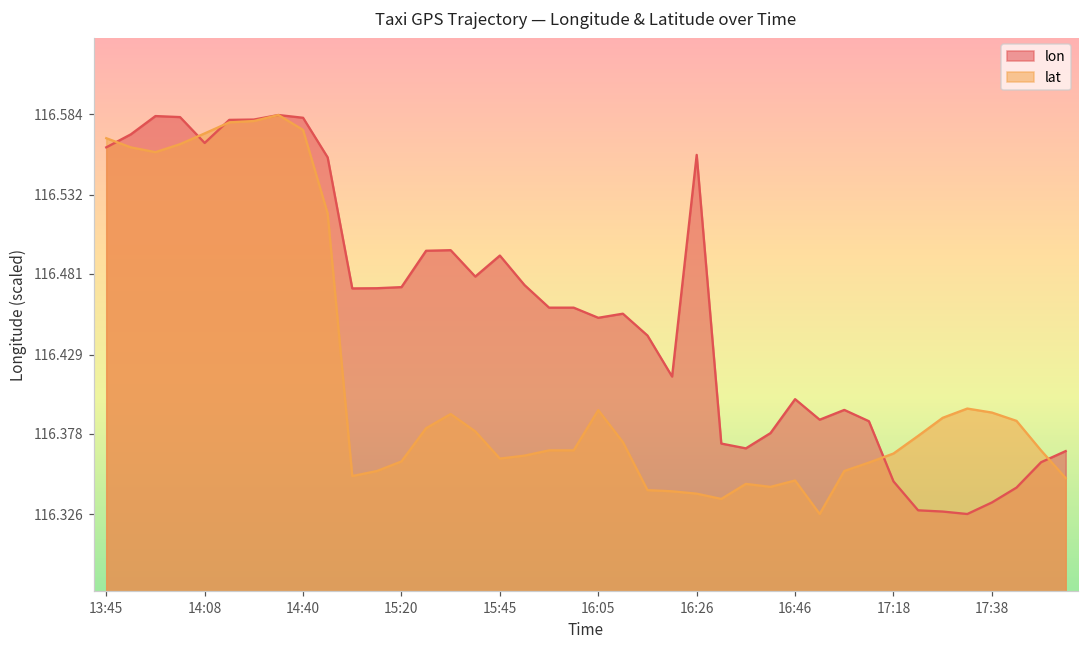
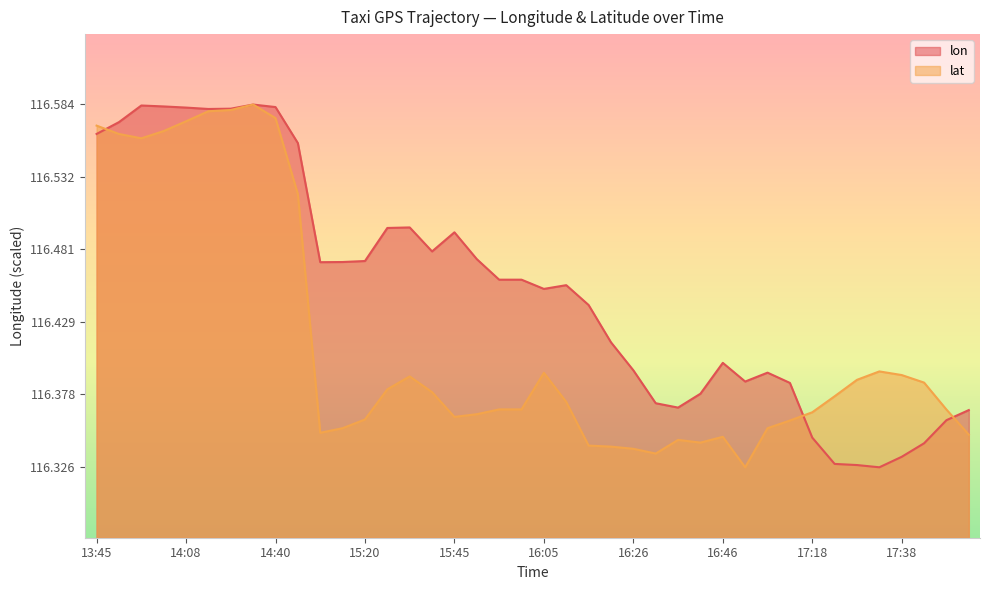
  {
    "lon": {
      "13:45": 116.563,
-     "14:08": 116.566,
+     "14:08": 116.581,
      "14:40": 116.582,
      "15:20": 116.473,
      "15:45": 116.493,
      "16:05": 116.453,
-     "16:26": 116.558,
+     "16:26": 116.395,
      "16:46": 116.400,
      "17:18": 116.347,
      "17:38": 116.334
    },
    "lat": {
      "13:45": 116.569,
      "14:08": 116.572,
      "14:40": 116.574,
      "15:20": 116.360,
      "15:45": 116.362,
      "16:05": 116.393,
      "16:26": 116.339,
      "16:46": 116.348,
      "17:18": 116.365,
      "17:38": 116.392
    }
  }
